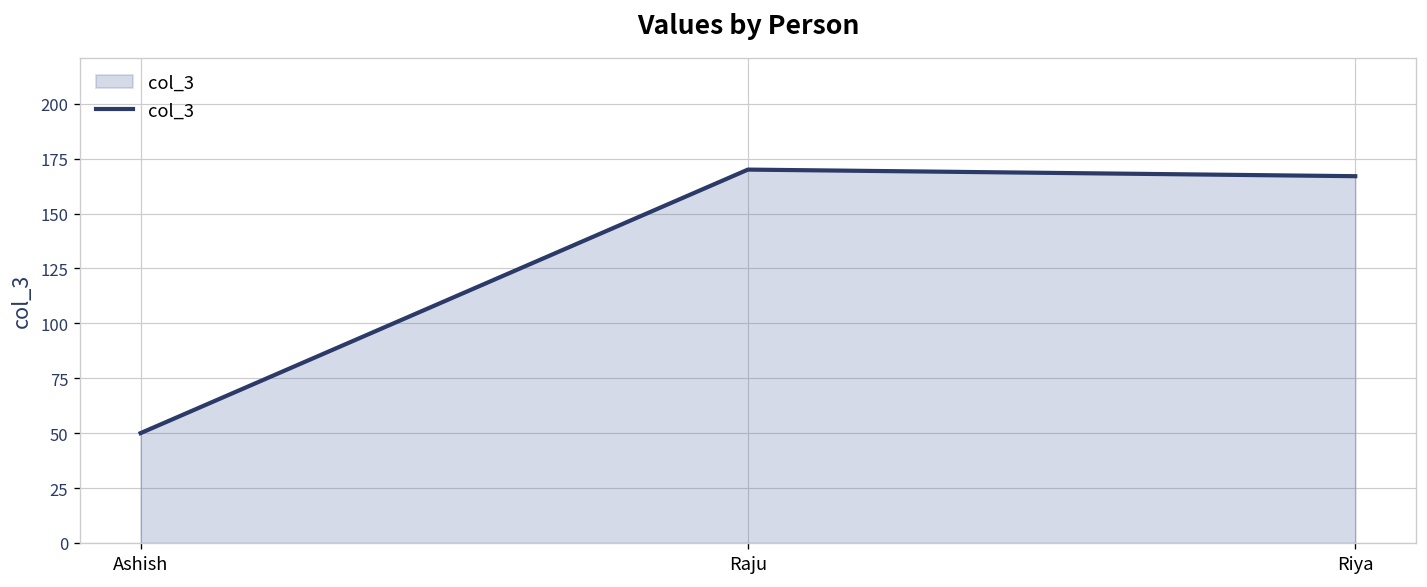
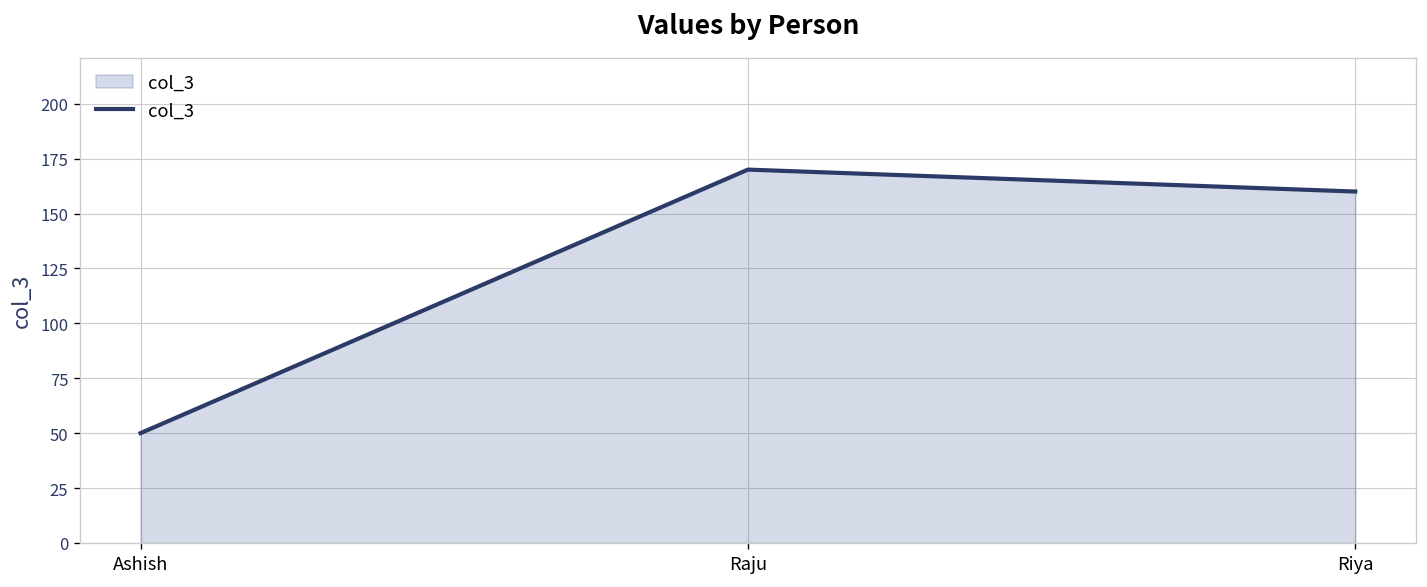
  {
    "Ashish": 50,
    "Raju": 170,
-   "Riya": 167
+   "Riya": 160
  }
